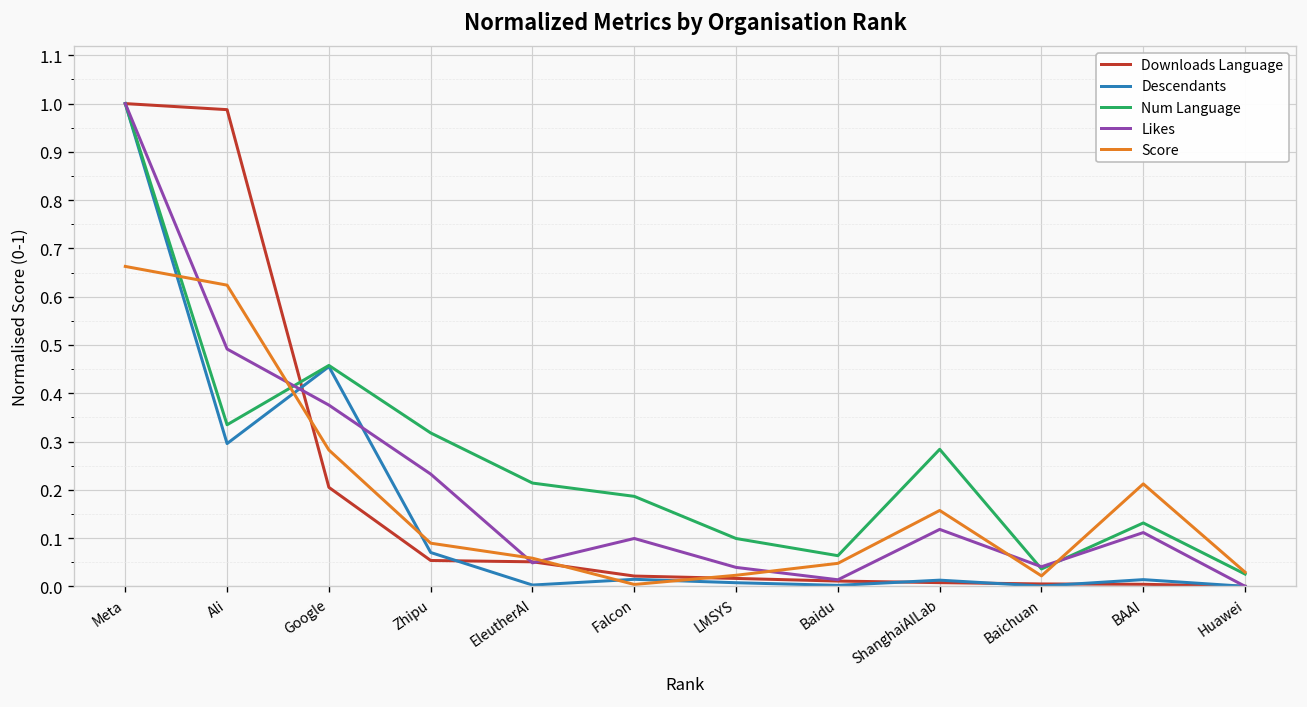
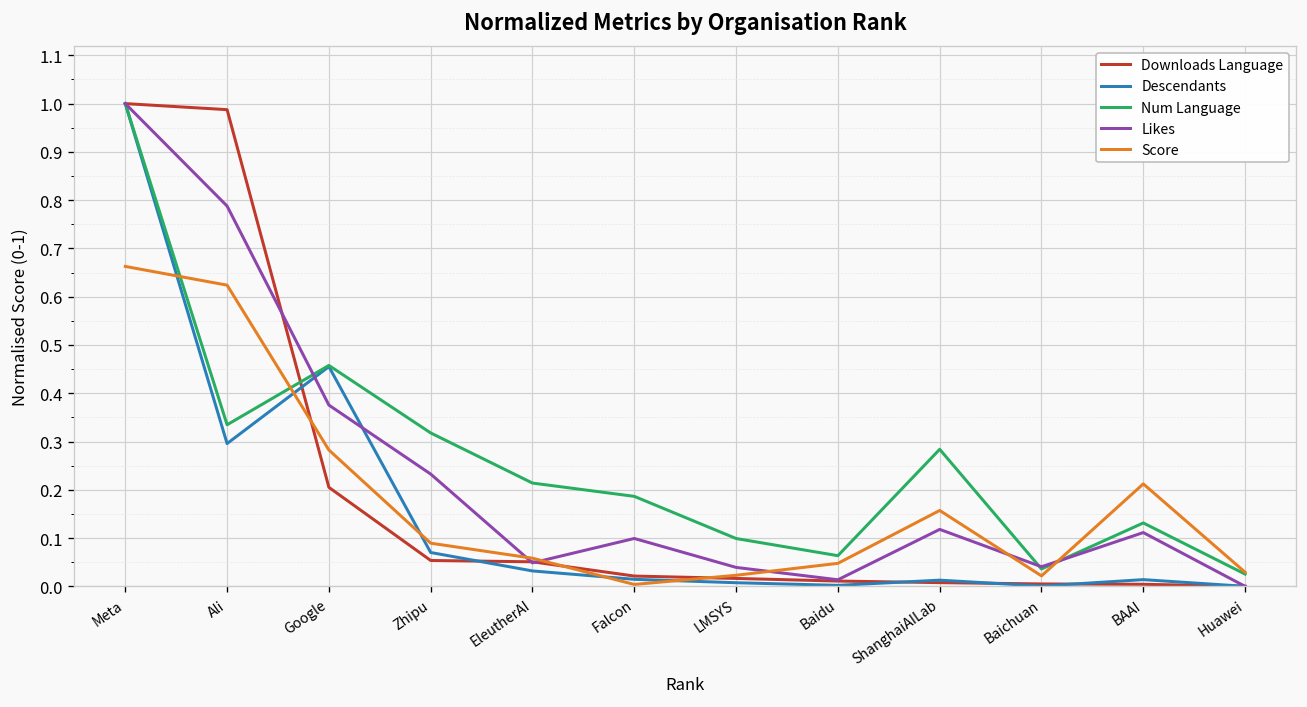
  {
    "Downloads Language": {
      "Ali": 0.99,
      "Google": 0.21,
      "Zhipu": 0.05,
      "Falcon": 0.02,
      "LMSYS": 0.02,
      "BAAI": 0.00
    },
    "Descendants": {
      "Ali": 0.30,
      "Zhipu": 0.07,
-     "EleutherAI": 0.00,
+     "EleutherAI": 0.03,
      "Falcon": 0.01,
      "LMSYS": 0.01,
      "Baidu": 0.00,
      "BAAI": 0.01
    },
    "Num Language": {
      "Ali": 0.33,
      "Zhipu": 0.32,
      "EleutherAI": 0.21,
      "Falcon": 0.19,
      "LMSYS": 0.10,
      "Baidu": 0.06,
      "ShanghaiAILab": 0.28,
      "BAAI": 0.13
    },
    "Likes": {
-     "Ali": 0.49,
+     "Ali": 0.79,
      "Google": 0.38,
      "Zhipu": 0.23,
      "Falcon": 0.10,
      "LMSYS": 0.04,
      "ShanghaiAILab": 0.12,
      "BAAI": 0.11
    },
    "Score": {
      "Meta": 0.66,
      "Ali": 0.62,
      "Google": 0.28,
      "Zhipu": 0.09,
      "EleutherAI": 0.06,
      "Falcon": 0.00,
      "LMSYS": 0.02,
      "Baidu": 0.05,
      "ShanghaiAILab": 0.16,
      "Baichuan": 0.02,
      "BAAI": 0.21
    }
  }
